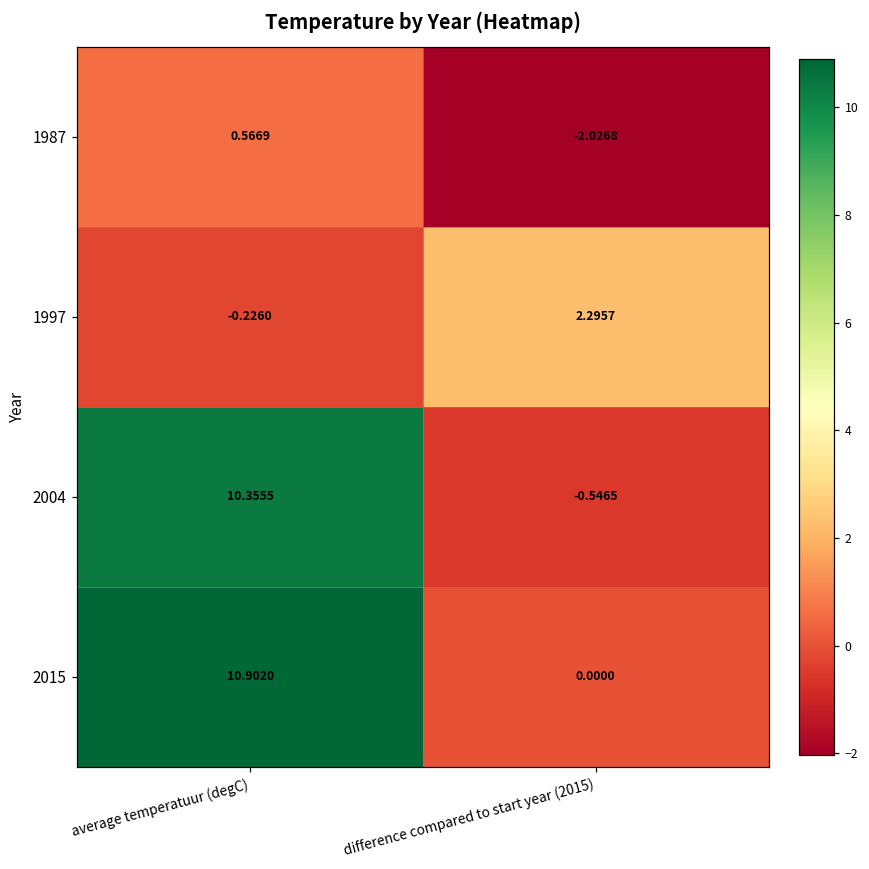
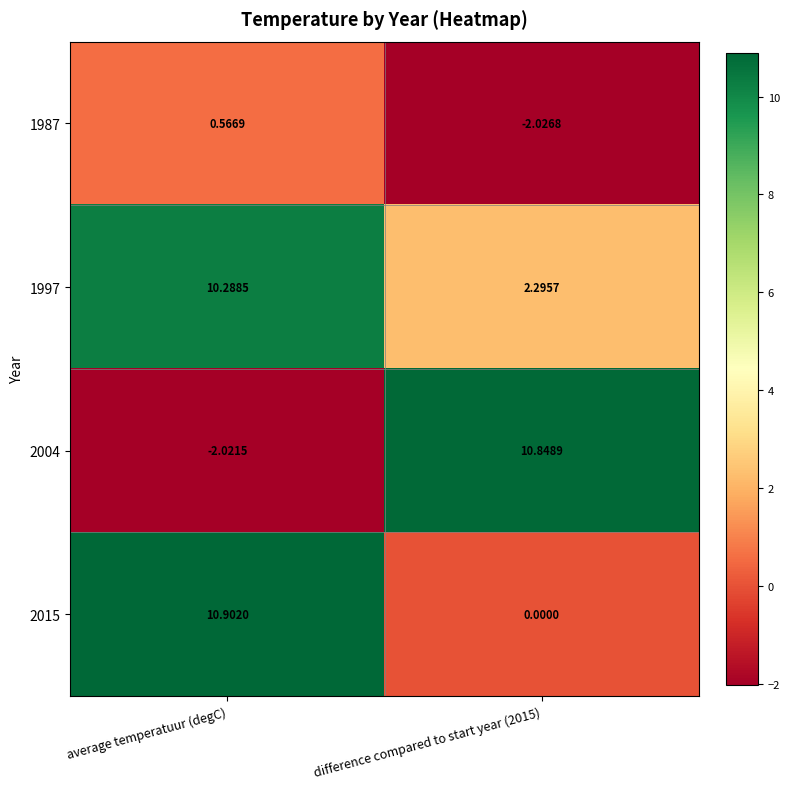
  {
    "1987": {
      "average temperatuur (degC)": 0.5669,
      "difference compared to start year (2015)": -2.0268
    },
    "1997": {
-     "average temperatuur (degC)": -0.2260,
+     "average temperatuur (degC)": 10.2885,
      "difference compared to start year (2015)": 2.2957
    },
    "2004": {
-     "average temperatuur (degC)": 10.3555,
-     "difference compared to start year (2015)": -0.5465
+     "average temperatuur (degC)": -2.0215,
+     "difference compared to start year (2015)": 10.8489
    },
    "2015": {
      "average temperatuur (degC)": 10.9020,
      "difference compared to start year (2015)": 0.0000
    }
  }
